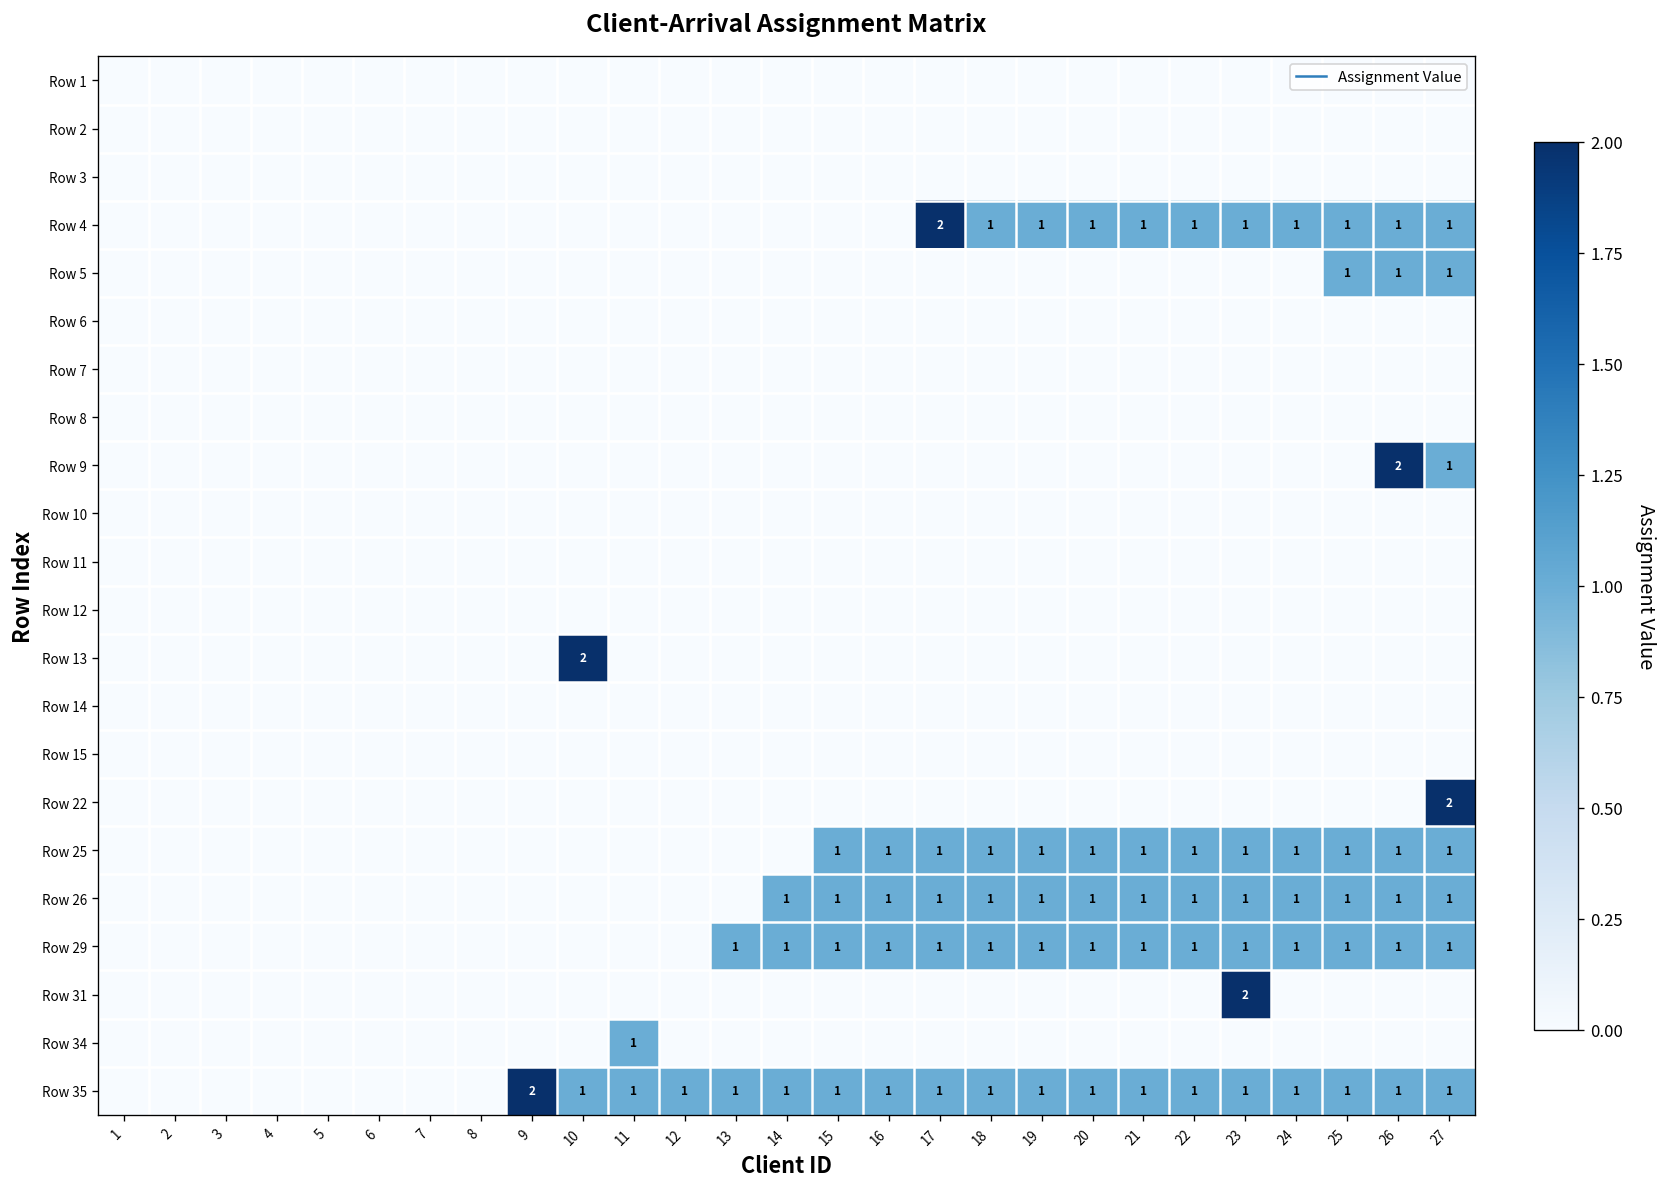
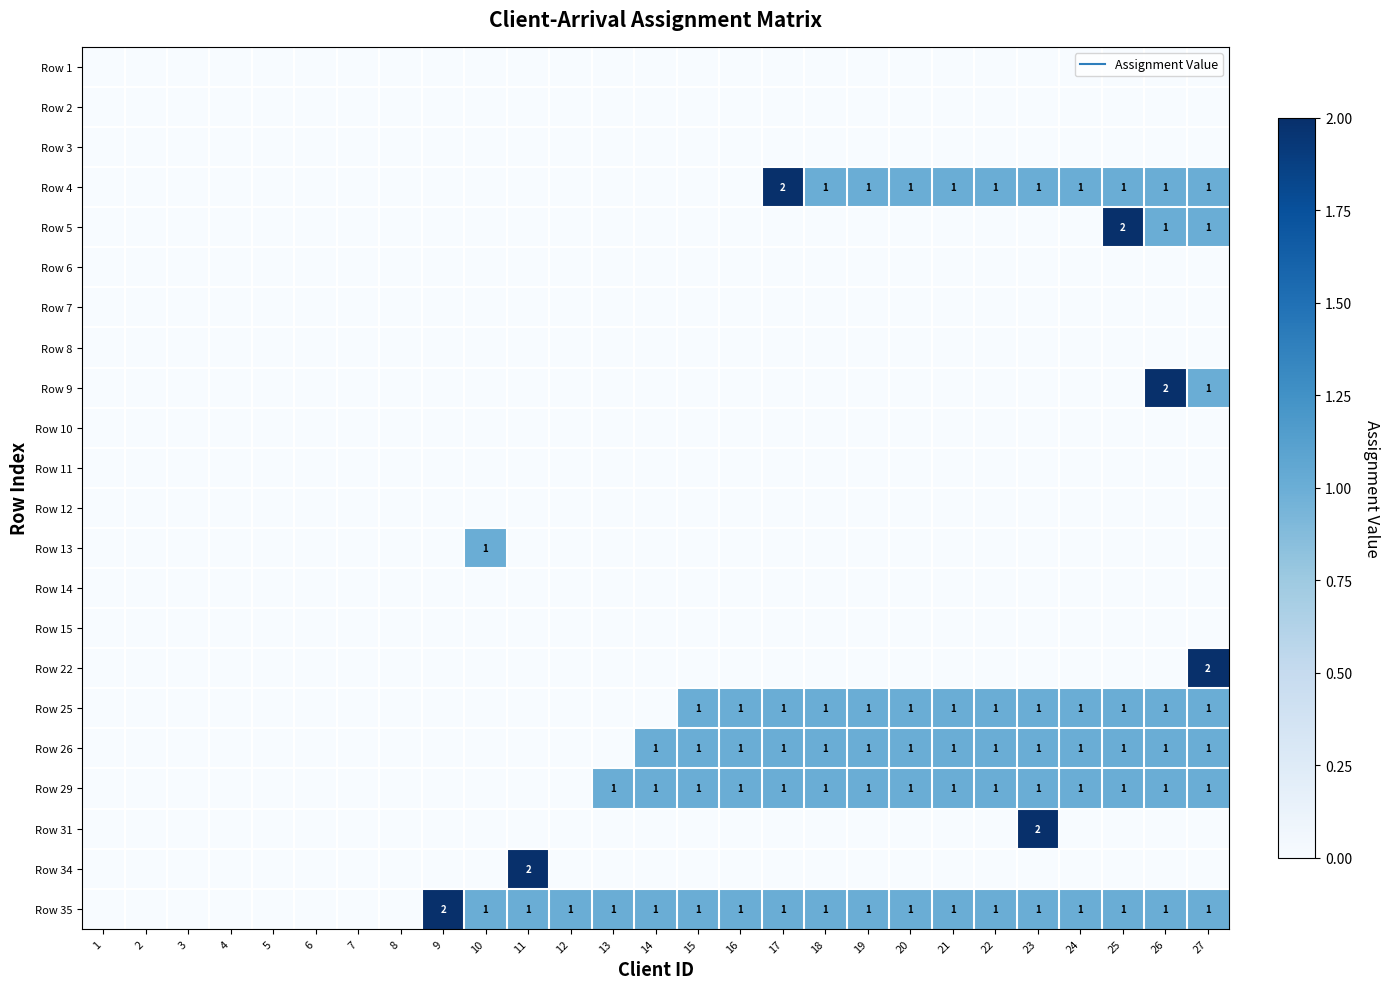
  {
    "Row 4": {
      "17": 2,
      "18": 1,
      "19": 1,
      "20": 1,
      "21": 1,
      "22": 1,
      "23": 1,
      "24": 1,
      "25": 1,
      "26": 1,
      "27": 1
    },
    "Row 5": {
-     "25": 1,
+     "25": 2,
      "26": 1,
      "27": 1
    },
    "Row 9": {
      "26": 2,
      "27": 1
    },
    "Row 13": {
-     "10": 2
+     "10": 1
    },
    "Row 22": {
      "27": 2
    },
    "Row 25": {
      "15": 1,
      "16": 1,
      "17": 1,
      "18": 1,
      "19": 1,
      "20": 1,
      "21": 1,
      "22": 1,
      "23": 1,
      "24": 1,
      "25": 1,
      "26": 1,
      "27": 1
    },
    "Row 26": {
      "14": 1,
      "15": 1,
      "16": 1,
      "17": 1,
      "18": 1,
      "19": 1,
      "20": 1,
      "21": 1,
      "22": 1,
      "23": 1,
      "24": 1,
      "25": 1,
      "26": 1,
      "27": 1
    },
    "Row 29": {
      "13": 1,
      "14": 1,
      "15": 1,
      "16": 1,
      "17": 1,
      "18": 1,
      "19": 1,
      "20": 1,
      "21": 1,
      "22": 1,
      "23": 1,
      "24": 1,
      "25": 1,
      "26": 1,
      "27": 1
    },
    "Row 31": {
      "23": 2
    },
    "Row 34": {
-     "11": 1
+     "11": 2
    },
    "Row 35": {
      "9": 2,
      "10": 1,
      "11": 1,
      "12": 1,
      "13": 1,
      "14": 1,
      "15": 1,
      "16": 1,
      "17": 1,
      "18": 1,
      "19": 1,
      "20": 1,
      "21": 1,
      "22": 1,
      "23": 1,
      "24": 1,
      "25": 1,
      "26": 1,
      "27": 1
    }
  }
